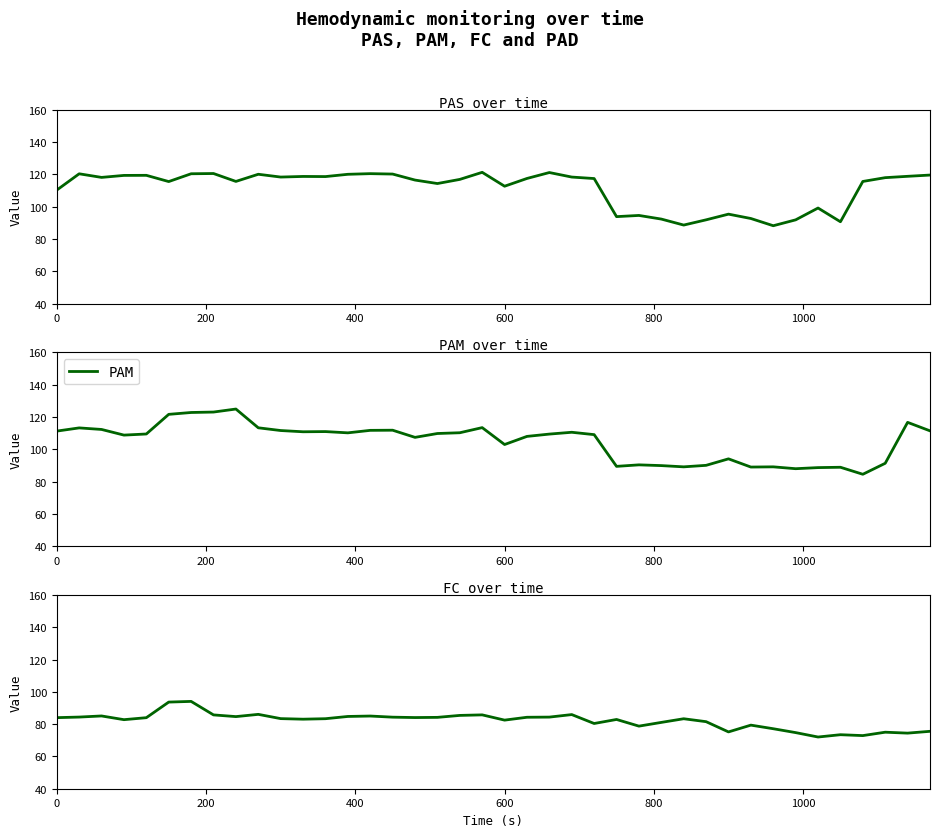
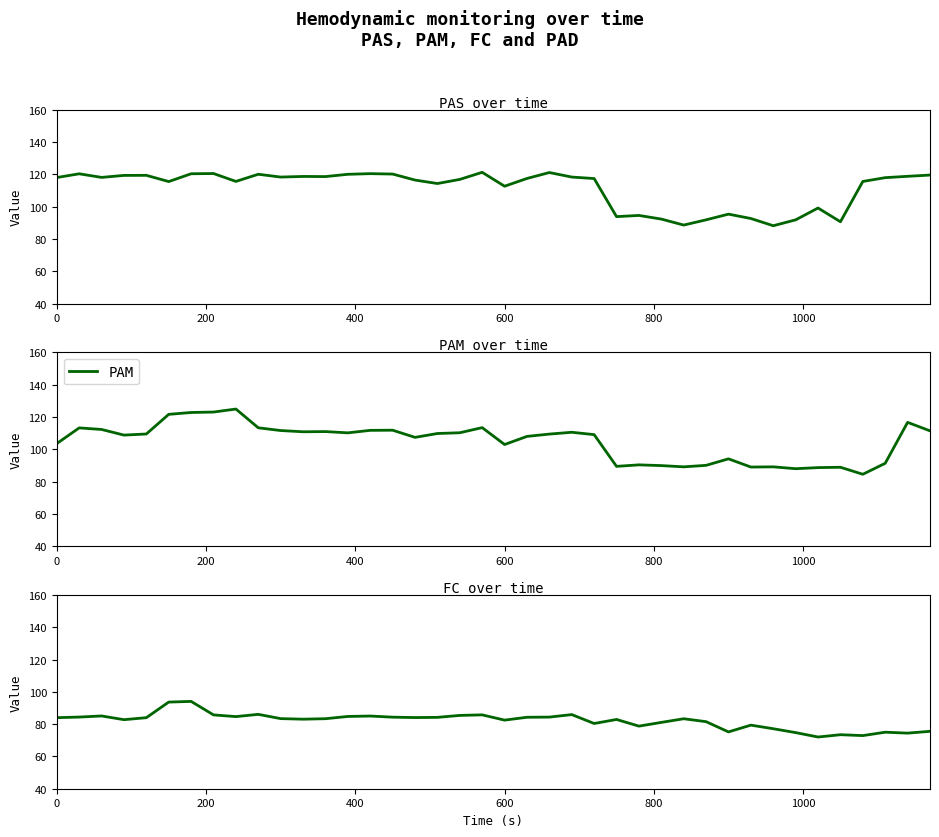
  {
    "PAS over time": {
-     "0": 110,
+     "0": 118,
      "600": 113
    },
    "PAM over time": {
-     "0": 111,
+     "0": 104,
      "600": 103
    },
    "FC over time": {
      "0": 84,
      "600": 82
    }
  }
